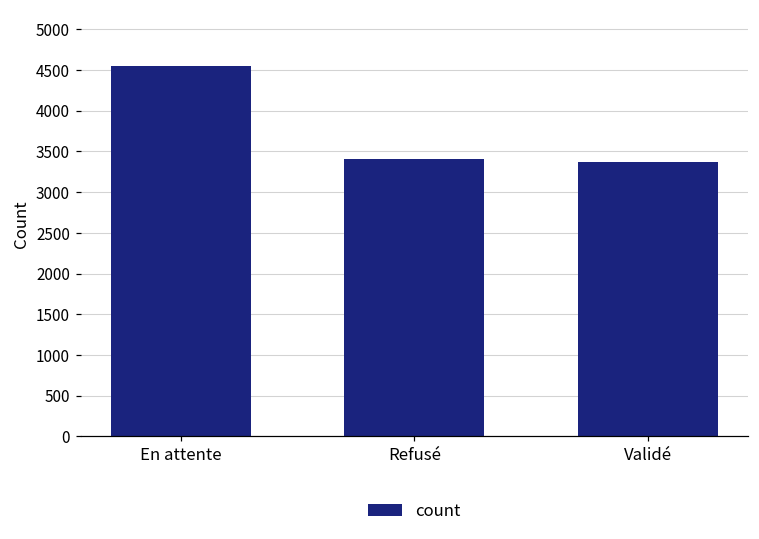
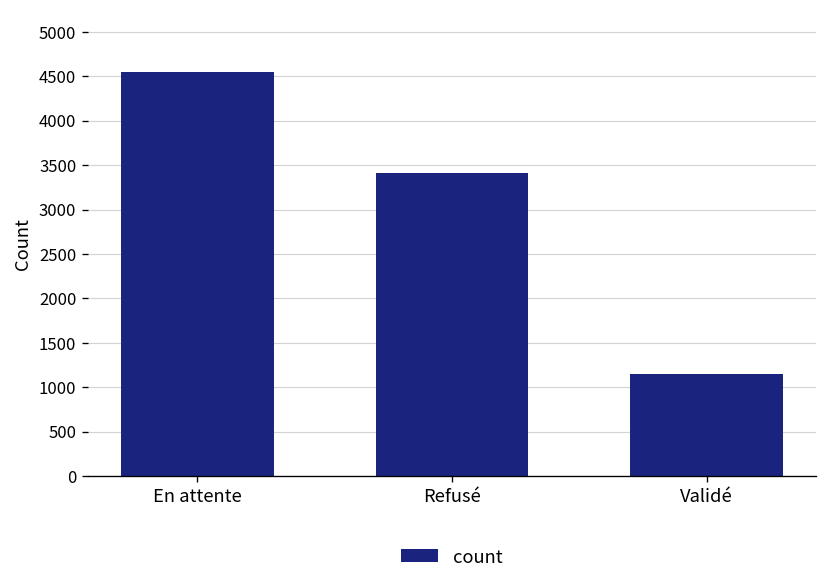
  {
    "En attente": 4500,
    "Refusé": 3400,
-   "Validé": 3400
+   "Validé": 1100
  }
